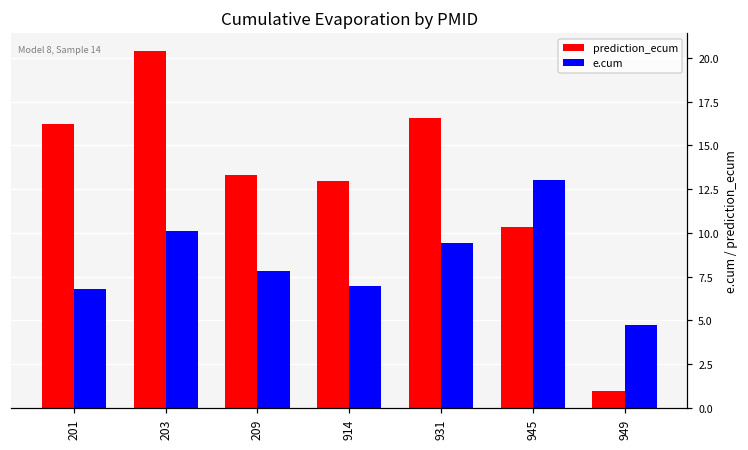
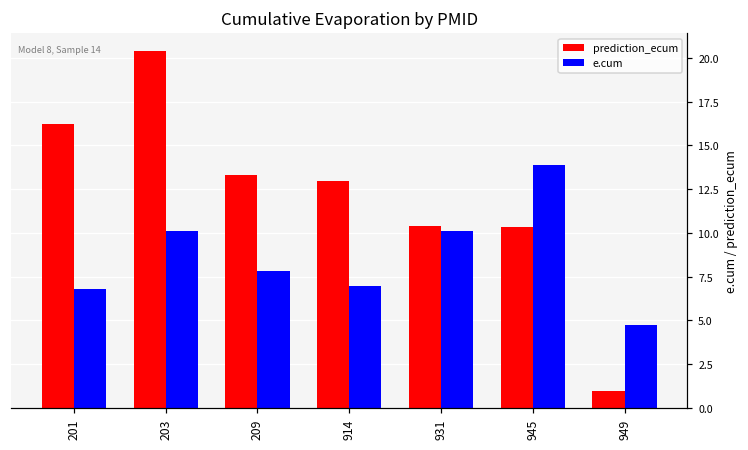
  {
    "prediction_ecum": {
      "201": 16.2,
      "203": 20.4,
      "209": 13.3,
      "914": 12.9,
-     "931": 16.6,
+     "931": 10.4,
      "945": 10.3,
      "949": 0.9
    },
    "e.cum": {
      "201": 6.8,
      "203": 10.1,
      "209": 7.8,
      "914": 7.0,
-     "931": 9.4,
-     "945": 13.0,
+     "931": 10.1,
+     "945": 13.9,
      "949": 4.7
    }
  }
